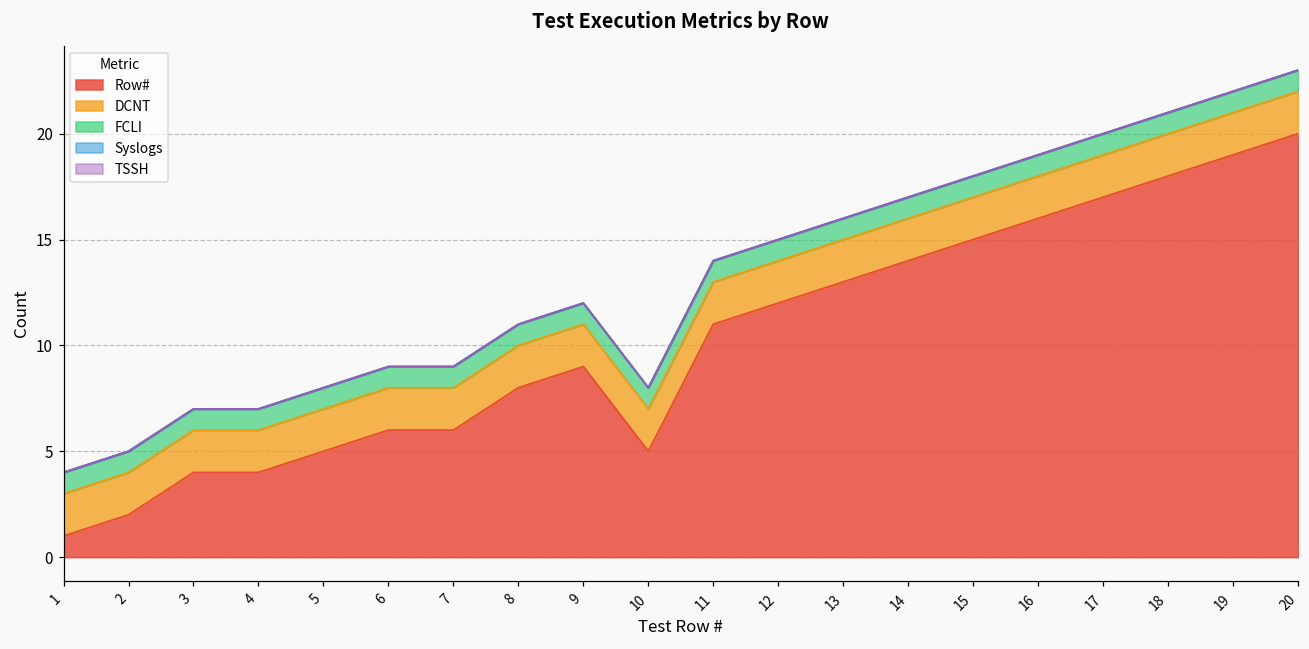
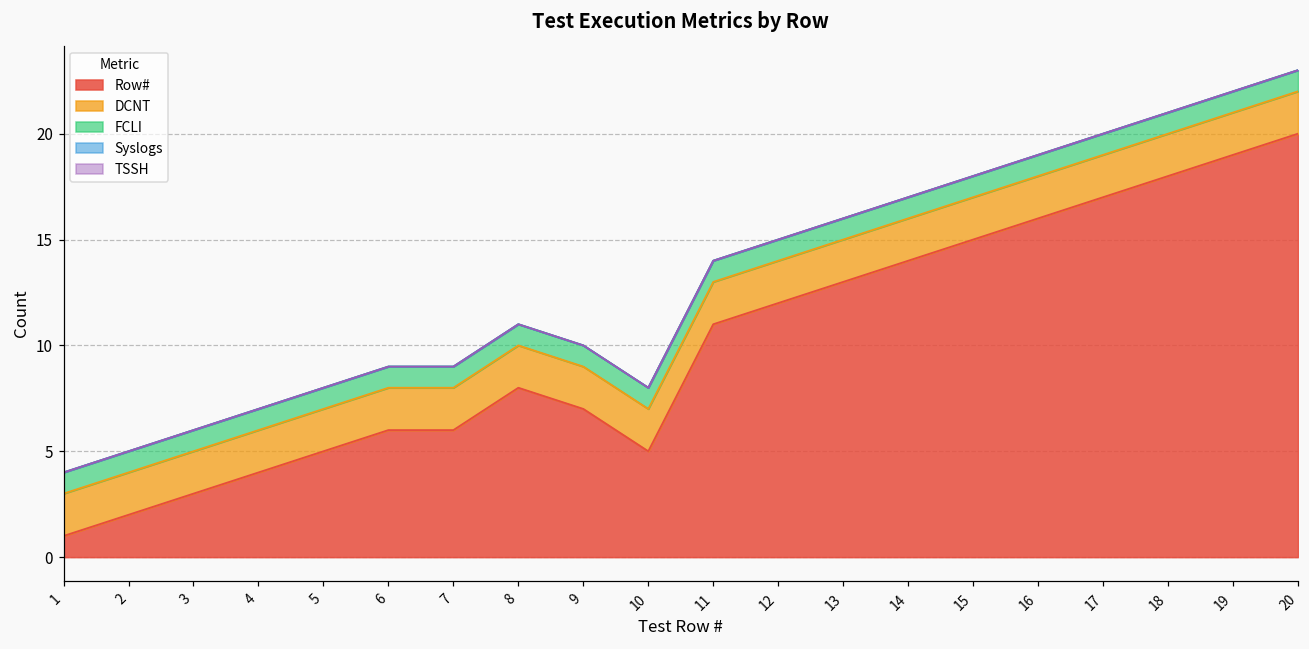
  {
    "Row#": {
      "1": 1,
      "2": 2,
-     "3": 4,
+     "3": 3,
      "4": 4,
      "5": 5,
      "6": 6,
      "7": 6,
      "8": 8,
-     "9": 9,
+     "9": 7,
      "10": 5,
      "11": 11,
      "12": 12,
      "13": 13,
      "14": 14,
      "15": 15,
      "16": 16,
      "17": 17,
      "18": 18,
      "19": 19,
      "20": 20
    },
    "DCNT": {
      "1": 2,
      "2": 2,
      "3": 2,
      "4": 2,
      "5": 2,
      "6": 2,
      "7": 2,
      "8": 2,
      "9": 2,
      "10": 2,
      "11": 2,
      "12": 2,
      "13": 2,
      "14": 2,
      "15": 2,
      "16": 2,
      "17": 2,
      "18": 2,
      "19": 2,
      "20": 2
    }
  }
